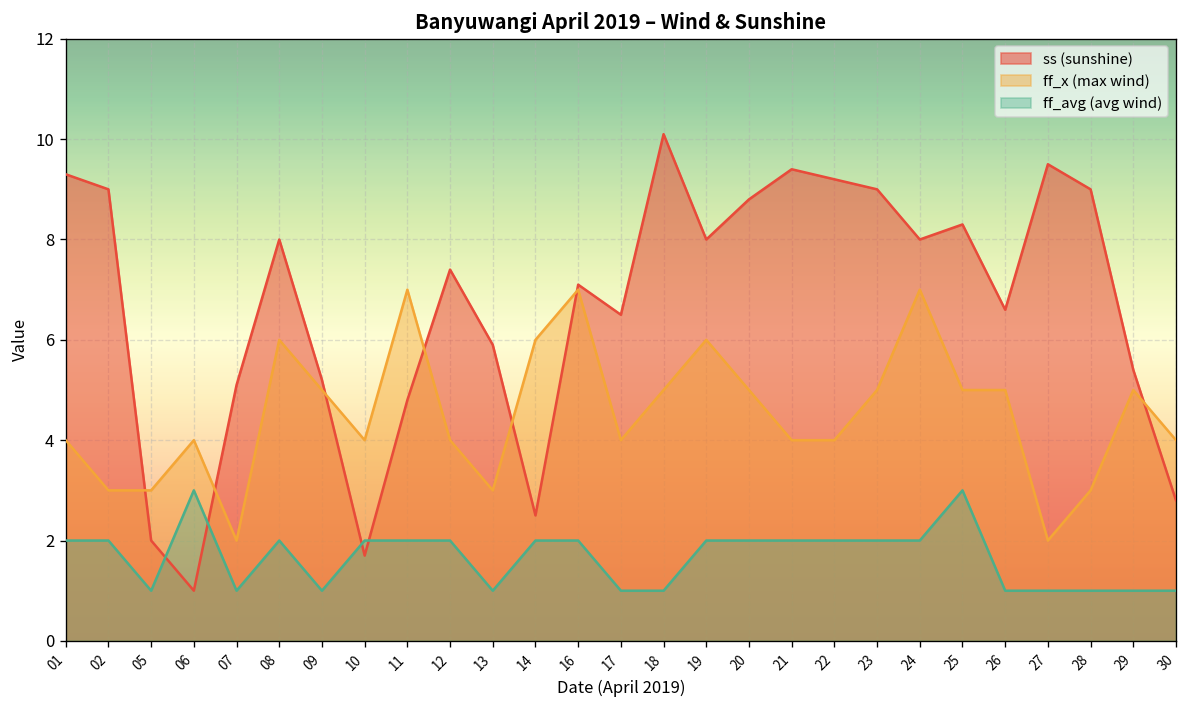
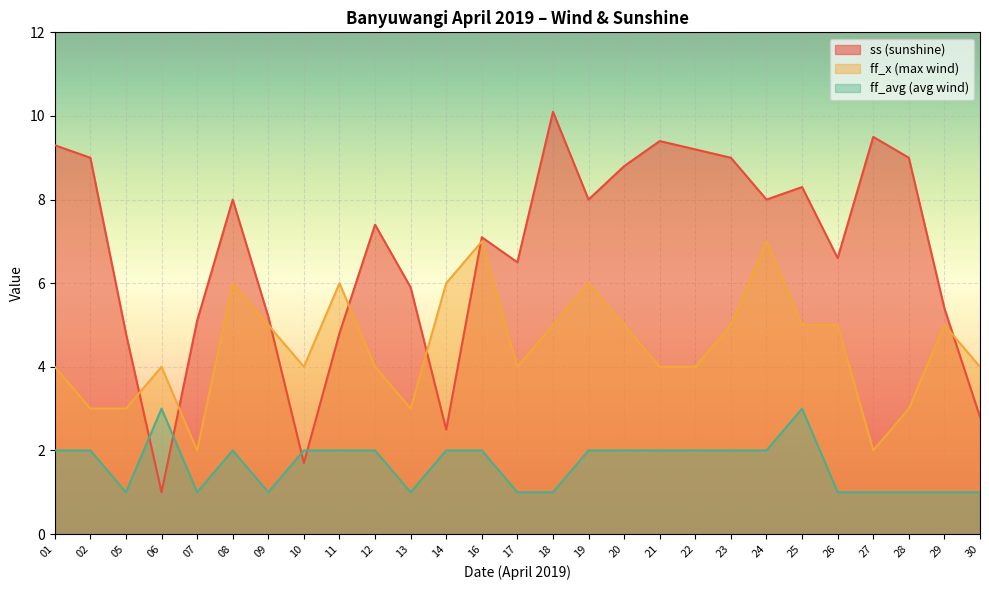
  {
    "ss (sunshine)": {
      "01": 9.3,
      "02": 9.0,
-     "05": 2.0,
+     "05": 4.8,
      "06": 1.0,
      "07": 5.1,
      "08": 8.0,
      "09": 5.2,
      "10": 1.7,
      "11": 4.8,
      "12": 7.4,
      "13": 5.9,
      "14": 2.5,
      "16": 7.1,
      "17": 6.5,
      "18": 10.1,
      "19": 8.0,
      "20": 8.8,
      "21": 9.4,
      "22": 9.2,
      "23": 9.0,
      "24": 8.0,
      "25": 8.3,
      "26": 6.6,
      "27": 9.5,
      "28": 9.0,
      "29": 5.4,
      "30": 2.8
    },
    "ff_x (max wind)": {
      "01": 4,
      "02": 3,
      "05": 3,
      "06": 4,
      "07": 2,
      "08": 6,
      "09": 5,
      "10": 4,
-     "11": 7,
+     "11": 6,
      "12": 4,
      "13": 3,
      "14": 6,
      "16": 7,
      "17": 4,
      "18": 5,
      "19": 6,
      "20": 5,
      "21": 4,
      "22": 4,
      "23": 5,
      "24": 7,
      "25": 5,
      "26": 5,
      "27": 2,
      "28": 3,
      "29": 5,
      "30": 4
    },
    "ff_avg (avg wind)": {
      "01": 2.0,
      "02": 2.0,
      "05": 1.0,
      "06": 3.0,
      "07": 1.0,
      "08": 2.0,
      "09": 1.0,
      "10": 2.0,
      "11": 2.0,
      "12": 2.0,
      "13": 1.0,
      "14": 2.0,
      "16": 2.0,
      "17": 1.0,
      "18": 1.0,
      "19": 2.0,
      "20": 2.0,
      "21": 2.0,
      "22": 2.0,
      "23": 2.0,
      "24": 2.0,
      "25": 3.0,
      "26": 1.0,
      "27": 1.0,
      "28": 1.0,
      "29": 1.0,
      "30": 1.0
    }
  }
